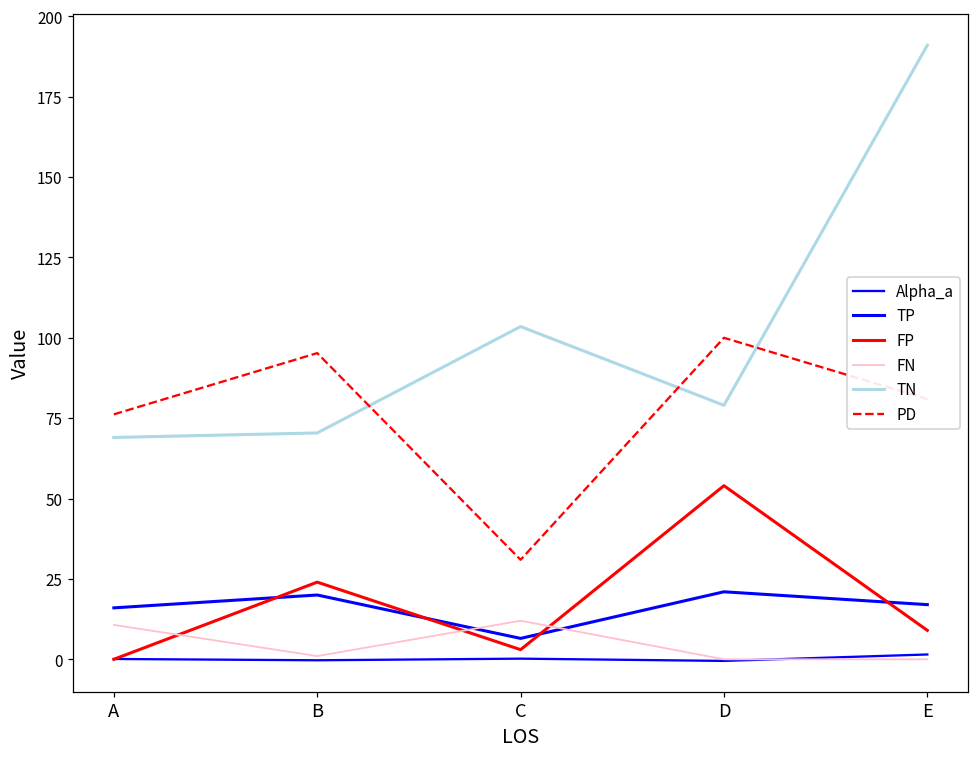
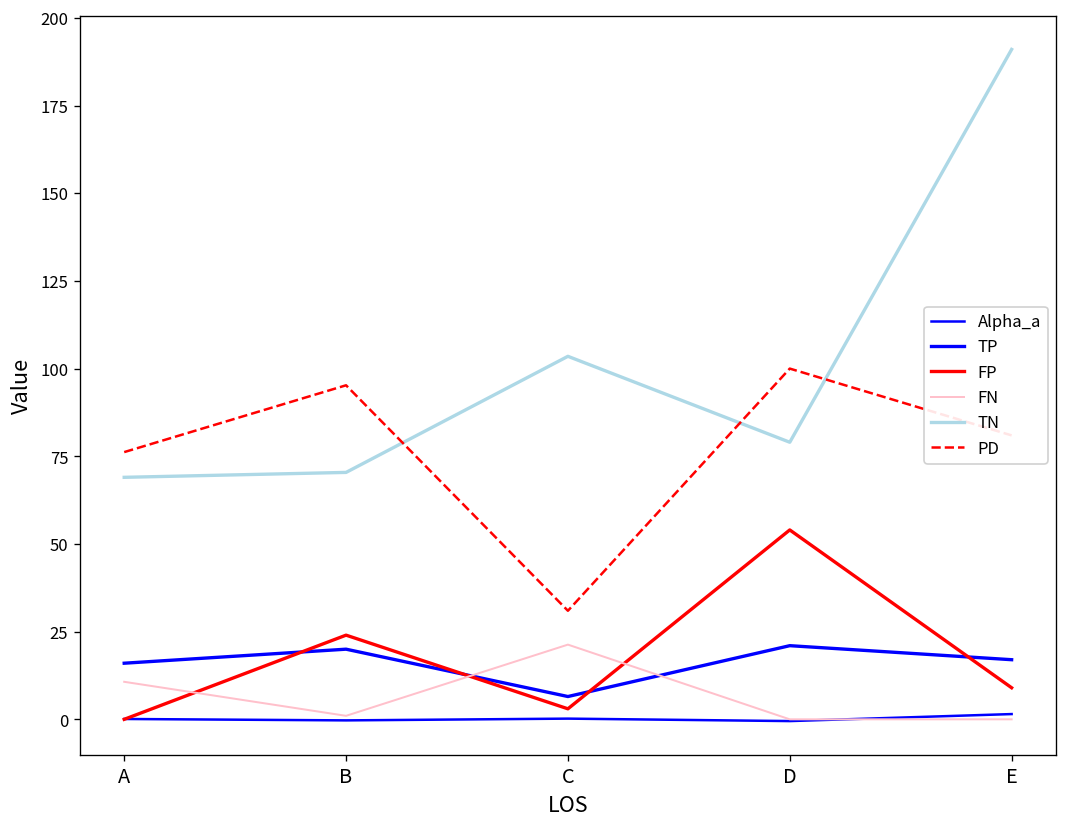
  {
    "FN": {
      "A": 11,
      "B": 1,
-     "C": 12,
+     "C": 21,
      "E": 0
    },
    "TN": {
      "A": 69,
      "B": 70,
      "C": 104,
      "D": 79,
      "E": 191
    }
  }
